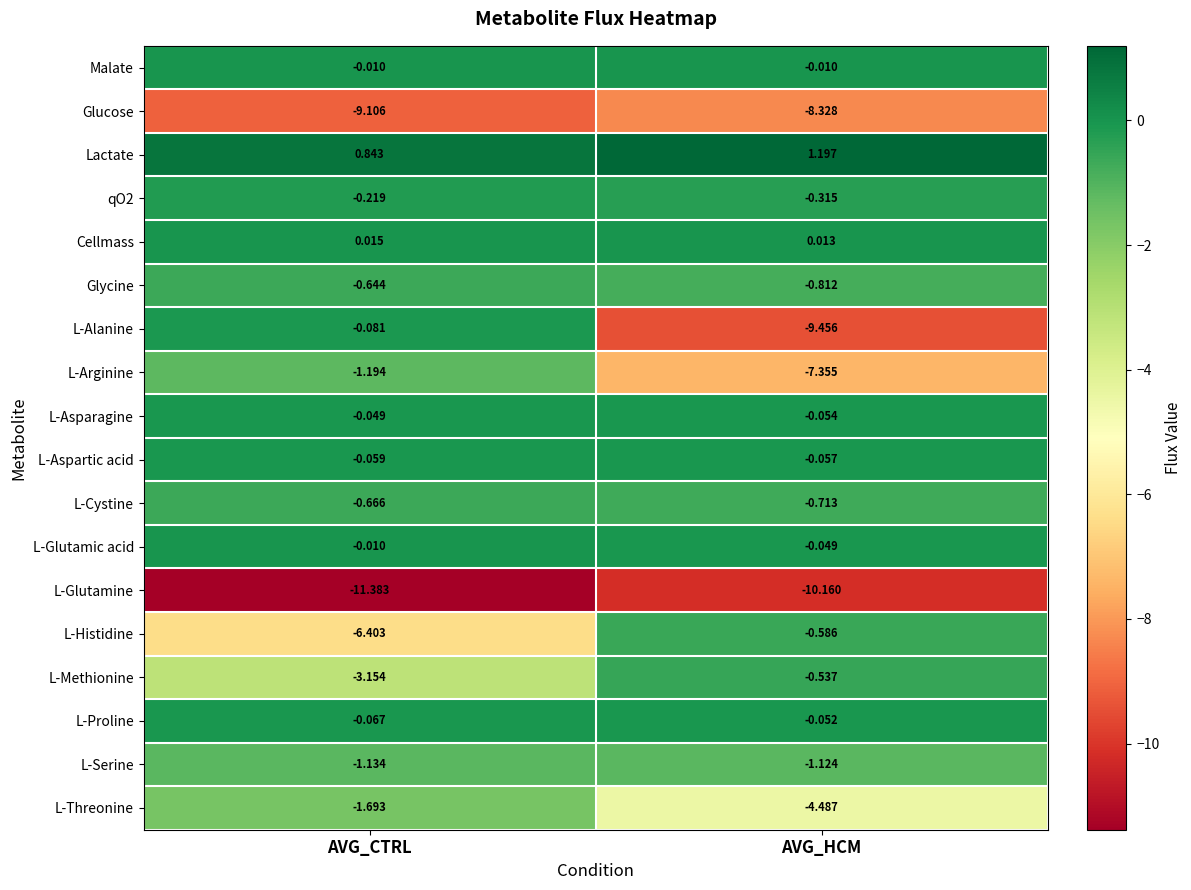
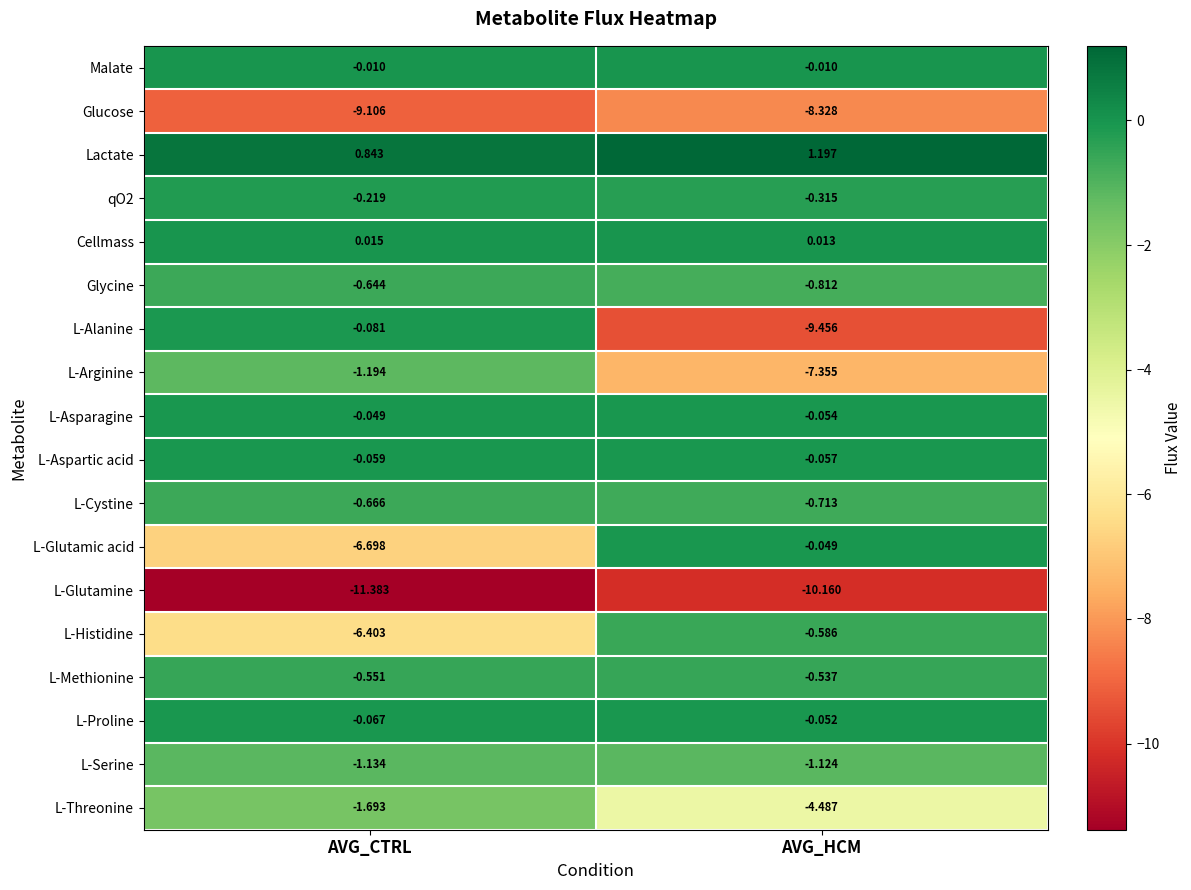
  {
    "Malate": {
      "AVG_CTRL": -0.010,
      "AVG_HCM": -0.010
    },
    "Glucose": {
      "AVG_CTRL": -9.106,
      "AVG_HCM": -8.328
    },
    "Lactate": {
      "AVG_CTRL": 0.843,
      "AVG_HCM": 1.197
    },
    "qO2": {
      "AVG_CTRL": -0.219,
      "AVG_HCM": -0.315
    },
    "Cellmass": {
      "AVG_CTRL": 0.015,
      "AVG_HCM": 0.013
    },
    "Glycine": {
      "AVG_CTRL": -0.644,
      "AVG_HCM": -0.812
    },
    "L-Alanine": {
      "AVG_CTRL": -0.081,
      "AVG_HCM": -9.456
    },
    "L-Arginine": {
      "AVG_CTRL": -1.194,
      "AVG_HCM": -7.355
    },
    "L-Asparagine": {
      "AVG_CTRL": -0.049,
      "AVG_HCM": -0.054
    },
    "L-Aspartic acid": {
      "AVG_CTRL": -0.059,
      "AVG_HCM": -0.057
    },
    "L-Cystine": {
      "AVG_CTRL": -0.666,
      "AVG_HCM": -0.713
    },
    "L-Glutamic acid": {
-     "AVG_CTRL": -0.010,
+     "AVG_CTRL": -6.698,
      "AVG_HCM": -0.049
    },
    "L-Glutamine": {
      "AVG_CTRL": -11.383,
      "AVG_HCM": -10.160
    },
    "L-Histidine": {
      "AVG_CTRL": -6.403,
      "AVG_HCM": -0.586
    },
    "L-Methionine": {
-     "AVG_CTRL": -3.154,
+     "AVG_CTRL": -0.551,
      "AVG_HCM": -0.537
    },
    "L-Proline": {
      "AVG_CTRL": -0.067,
      "AVG_HCM": -0.052
    },
    "L-Serine": {
      "AVG_CTRL": -1.134,
      "AVG_HCM": -1.124
    },
    "L-Threonine": {
      "AVG_CTRL": -1.693,
      "AVG_HCM": -4.487
    }
  }
